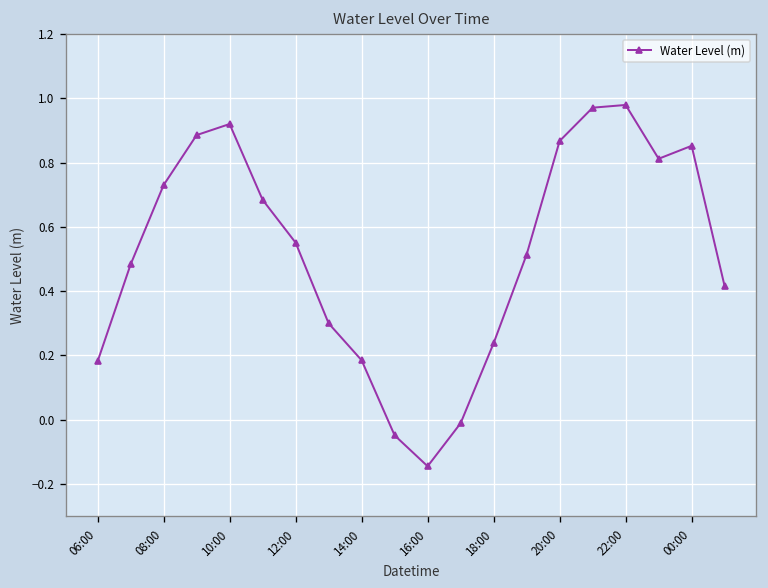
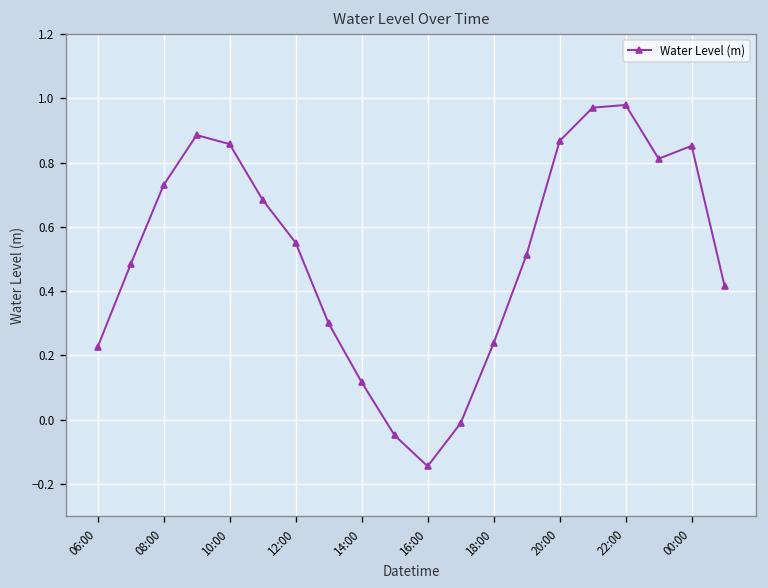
  {
-   "06:00": 0.18,
+   "06:00": 0.23,
    "08:00": 0.73,
-   "10:00": 0.92,
+   "10:00": 0.86,
    "12:00": 0.55,
-   "14:00": 0.18,
+   "14:00": 0.12,
    "16:00": -0.14,
    "18:00": 0.24,
    "20:00": 0.87,
    "22:00": 0.98,
    "00:00": 0.85
  }
